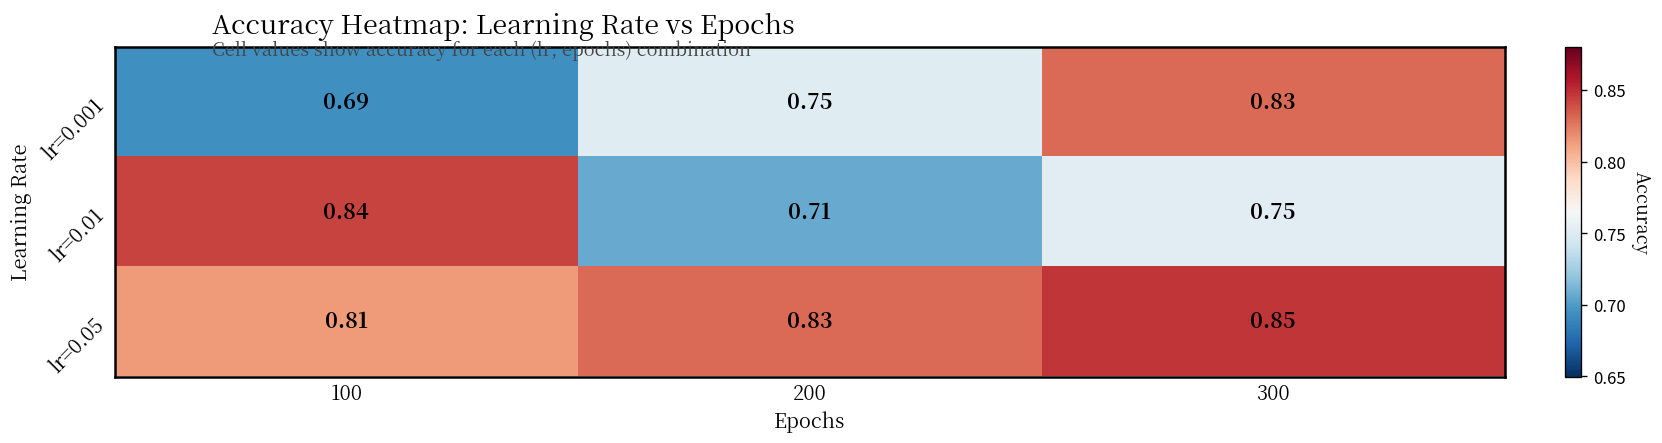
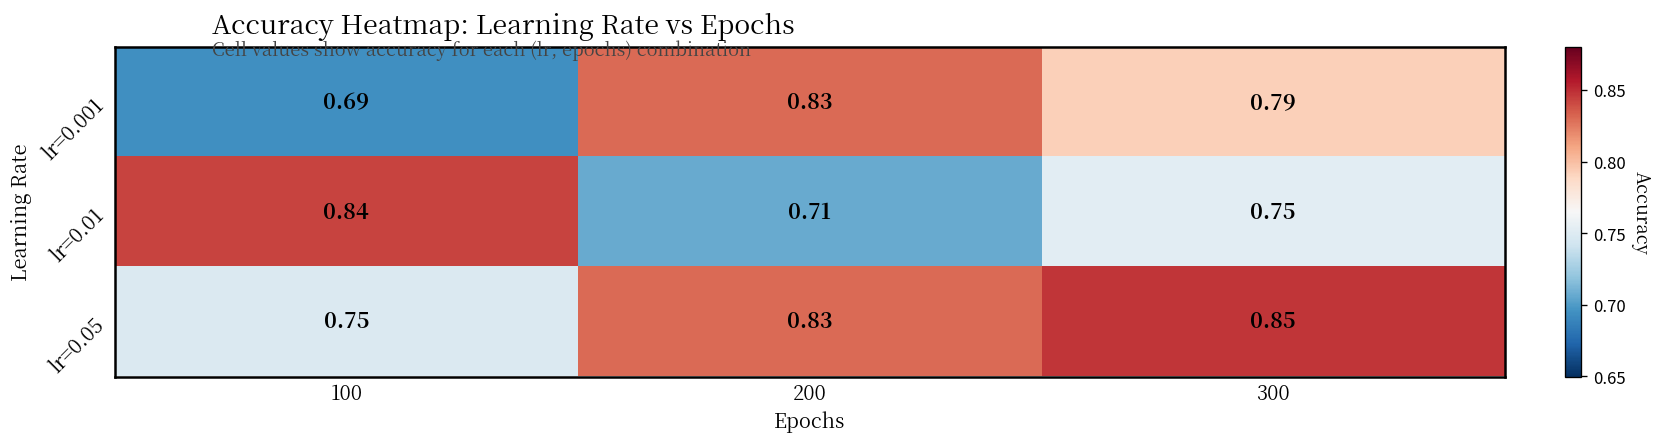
  {
    "lr=0.001": {
      "100": 0.69,
-     "200": 0.75,
-     "300": 0.83
+     "200": 0.83,
+     "300": 0.79
    },
    "lr=0.01": {
      "100": 0.84,
      "200": 0.71,
      "300": 0.75
    },
    "lr=0.05": {
-     "100": 0.81,
+     "100": 0.75,
      "200": 0.83,
      "300": 0.85
    }
  }
